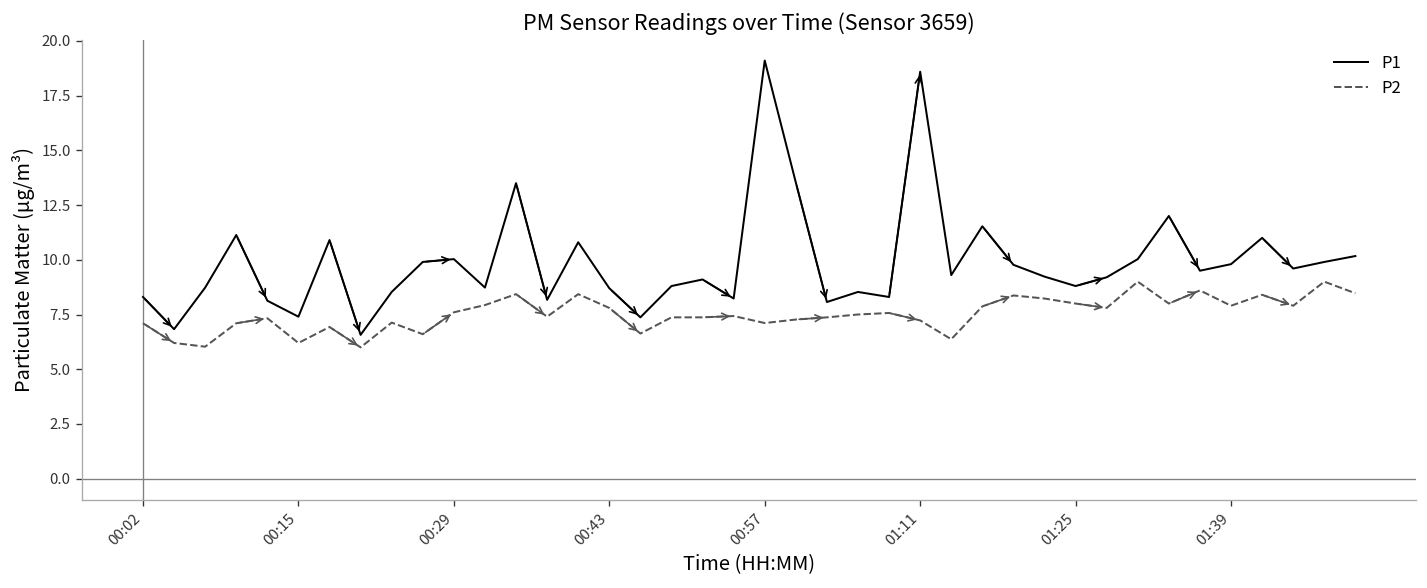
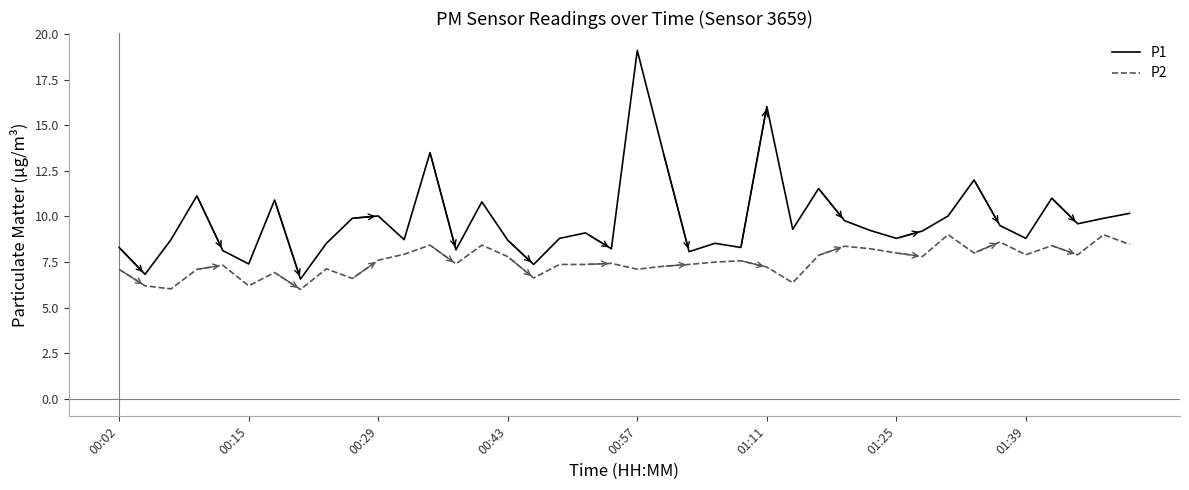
  {
    "P1": {
      "00:02": 8.3,
      "00:15": 7.4,
      "00:29": 10.0,
      "00:43": 8.7,
      "00:57": 19.1,
-     "01:11": 18.6,
+     "01:11": 16.0,
      "01:25": 8.8,
-     "01:39": 9.8
+     "01:39": 8.8
    },
    "P2": {
      "00:02": 7.1,
      "00:15": 6.2,
      "00:29": 7.6,
      "00:43": 7.8,
      "00:57": 7.1,
      "01:11": 7.2,
      "01:25": 8.0,
      "01:39": 7.9
    }
  }
